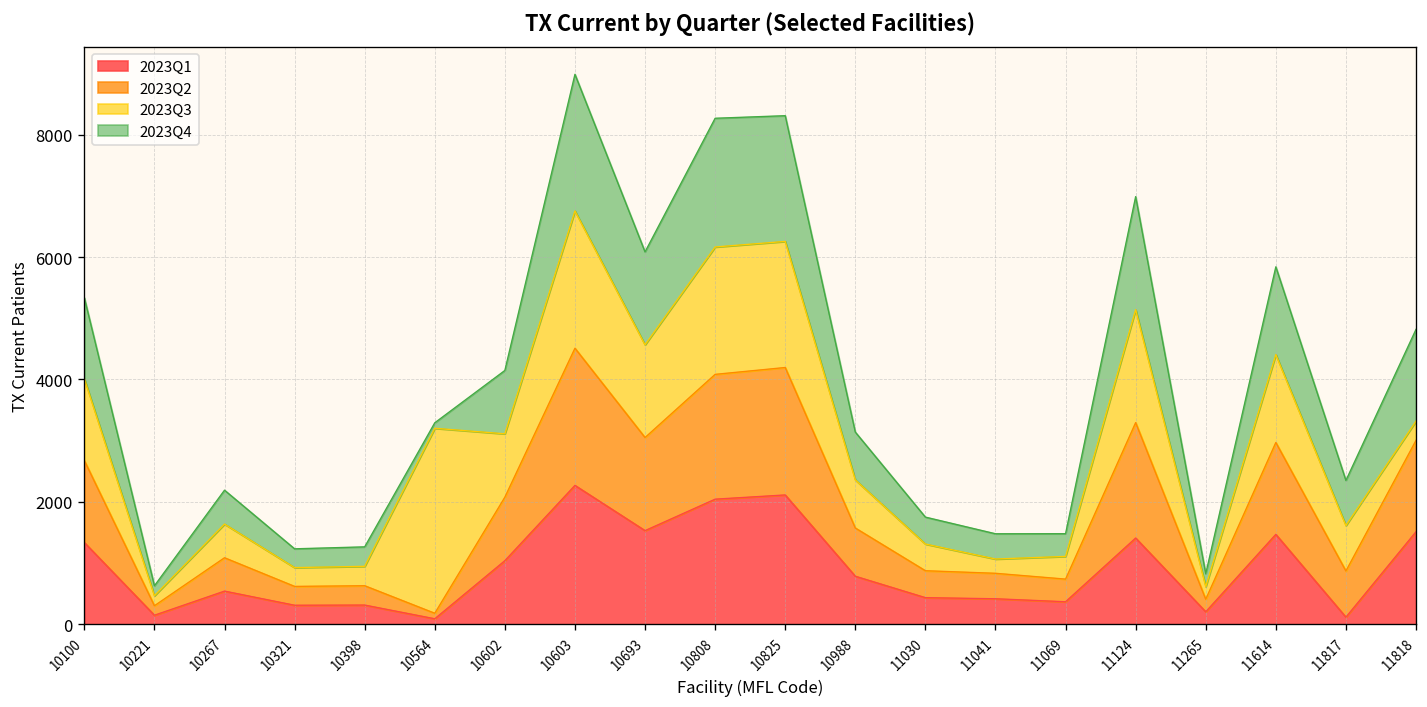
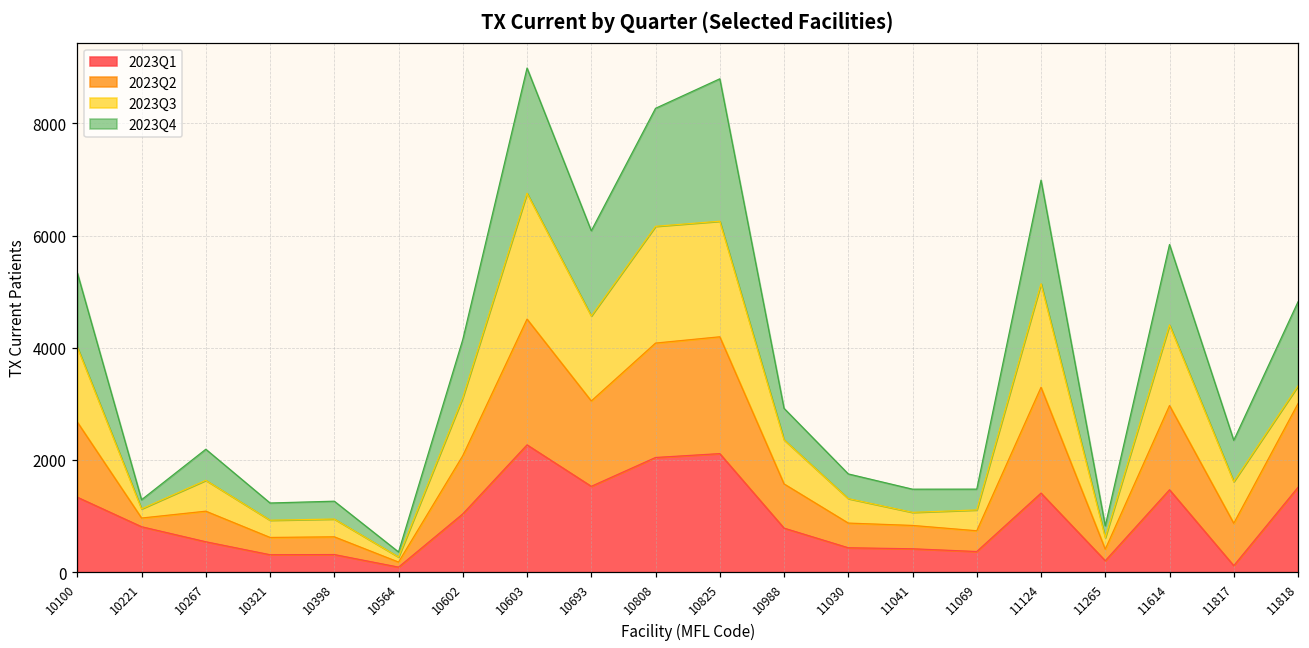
  {
    "2023Q1": {
      "10100": 1300,
-     "10221": 100,
+     "10221": 800,
      "10267": 500,
      "10321": 300,
      "10398": 300,
      "10564": 100,
      "10602": 1000,
      "10603": 2300,
      "10693": 1500,
      "10808": 2000,
      "10825": 2100,
      "10988": 800,
      "11030": 400,
      "11041": 400,
      "11069": 400,
      "11124": 1400,
      "11265": 200,
      "11614": 1500,
      "11817": 100,
      "11818": 1500
    },
    "2023Q2": {
      "10100": 1300,
      "10221": 200,
      "10267": 500,
      "10321": 300,
      "10398": 300,
      "10564": 100,
      "10602": 1000,
      "10603": 2200,
      "10693": 1500,
      "10808": 2000,
      "10825": 2100,
      "10988": 800,
      "11030": 400,
      "11041": 400,
      "11069": 400,
      "11124": 1900,
      "11265": 200,
      "11614": 1500,
      "11817": 800,
      "11818": 1500
    },
    "2023Q3": {
      "10100": 1300,
      "10221": 200,
      "10267": 600,
      "10321": 300,
      "10398": 300,
-     "10564": 3000,
+     "10564": 100,
      "10602": 1000,
      "10603": 2200,
      "10693": 1500,
      "10808": 2100,
      "10825": 2100,
      "10988": 800,
      "11030": 400,
      "11041": 200,
      "11069": 400,
      "11124": 1800,
      "11265": 200,
      "11614": 1400,
      "11817": 700,
      "11818": 300
    },
    "2023Q4": {
      "10100": 1300,
      "10221": 200,
      "10267": 600,
      "10321": 300,
      "10398": 300,
      "10564": 100,
      "10602": 1000,
      "10603": 2200,
      "10693": 1500,
      "10808": 2100,
-     "10825": 2100,
-     "10988": 800,
+     "10825": 2500,
+     "10988": 600,
      "11030": 400,
      "11041": 400,
      "11069": 400,
      "11124": 1800,
      "11265": 200,
      "11614": 1400,
      "11817": 700,
      "11818": 1500
    }
  }
